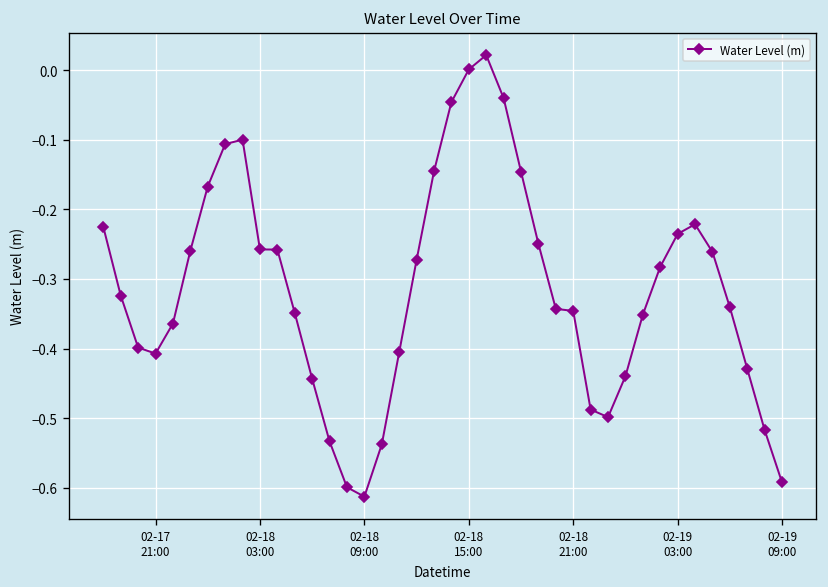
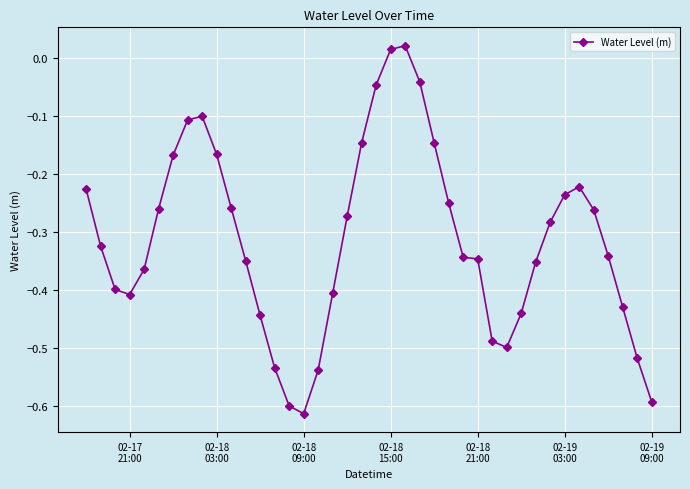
  {
    "02-17 21:00": -0.41,
-   "02-18 03:00": -0.26,
+   "02-18 03:00": -0.17,
    "02-18 09:00": -0.61,
-   "02-18 15:00": 0.00,
+   "02-18 15:00": 0.02,
    "02-18 21:00": -0.35,
    "02-19 03:00": -0.24,
    "02-19 09:00": -0.59
  }
